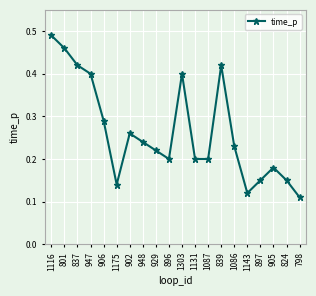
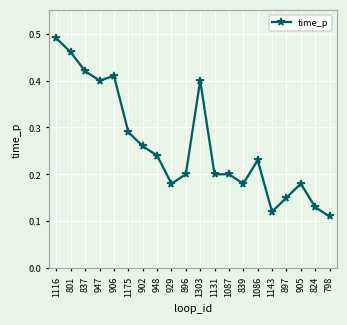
  {
    "1116": 0.49,
    "801": 0.46,
    "837": 0.42,
    "947": 0.40,
-   "906": 0.29,
-   "1175": 0.14,
+   "906": 0.41,
+   "1175": 0.29,
    "902": 0.26,
    "948": 0.24,
-   "929": 0.22,
+   "929": 0.18,
    "896": 0.20,
    "1303": 0.40,
    "1131": 0.20,
    "1087": 0.20,
-   "839": 0.42,
+   "839": 0.18,
    "1086": 0.23,
    "1143": 0.12,
    "897": 0.15,
    "905": 0.18,
-   "824": 0.15,
+   "824": 0.13,
    "798": 0.11
  }
